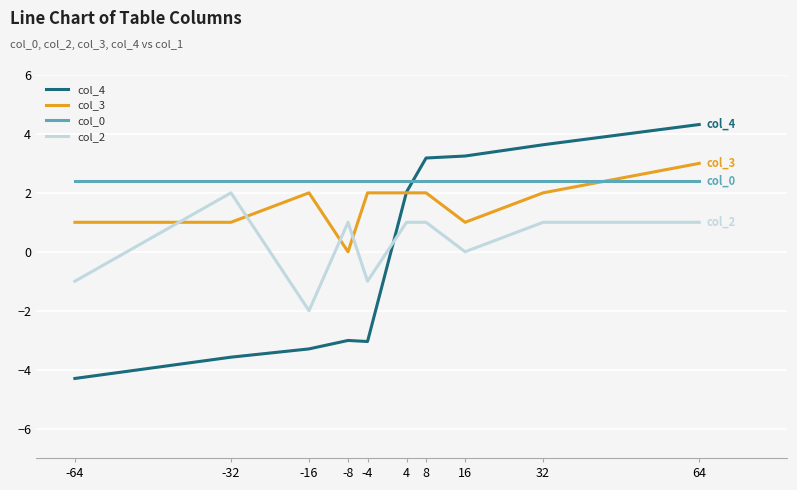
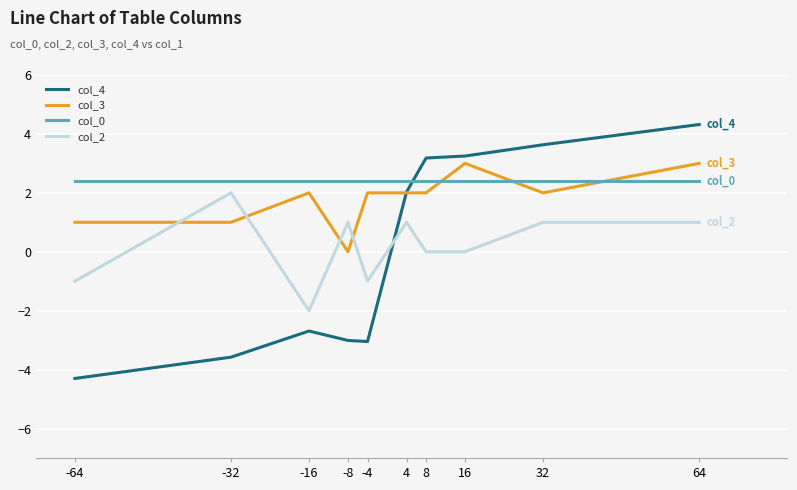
  {
    "col_4": {
      "-64": -4.3,
      "-32": -3.6,
-     "-16": -3.3,
+     "-16": -2.7,
      "-8": -3.0,
      "-4": -3.0,
      "8": 3.2,
      "16": 3.2,
      "32": 3.6
    },
    "col_3": {
      "-64": 1,
      "-32": 1,
      "-16": 2,
      "-8": 0,
      "-4": 2,
      "8": 2,
-     "16": 1,
+     "16": 3,
      "32": 2
    },
    "col_0": {
      "-64": 2.4,
      "-32": 2.4,
      "-16": 2.4,
      "-8": 2.4,
      "-4": 2.4,
      "4": 2.4,
      "8": 2.4,
      "16": 2.4,
      "32": 2.4
    },
    "col_2": {
      "-64": -1,
      "-32": 2,
      "-16": -2,
      "-8": 1,
      "-4": -1,
      "4": 1,
-     "8": 1,
+     "8": 0,
      "16": 0,
      "32": 1
    }
  }
